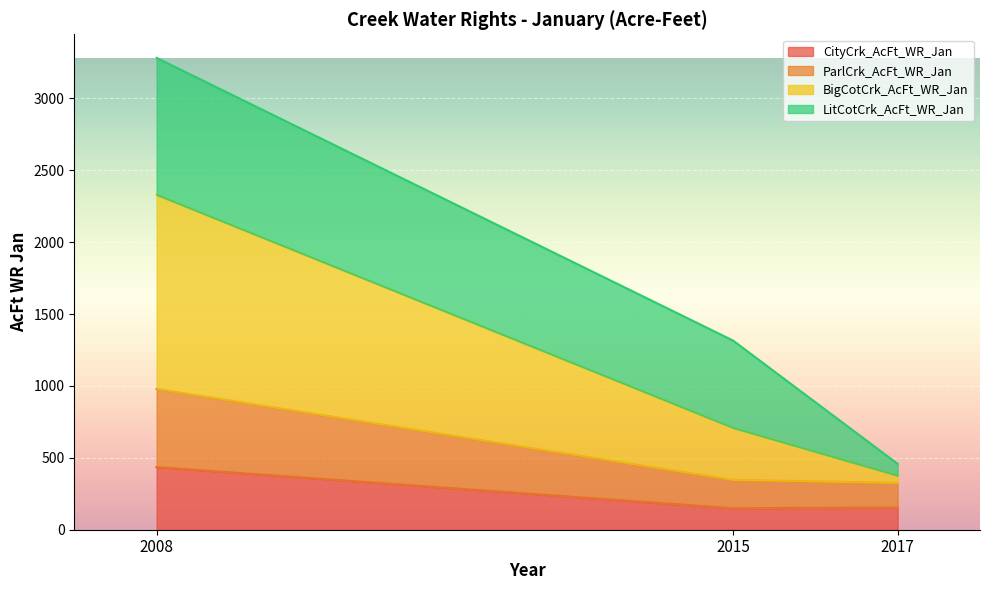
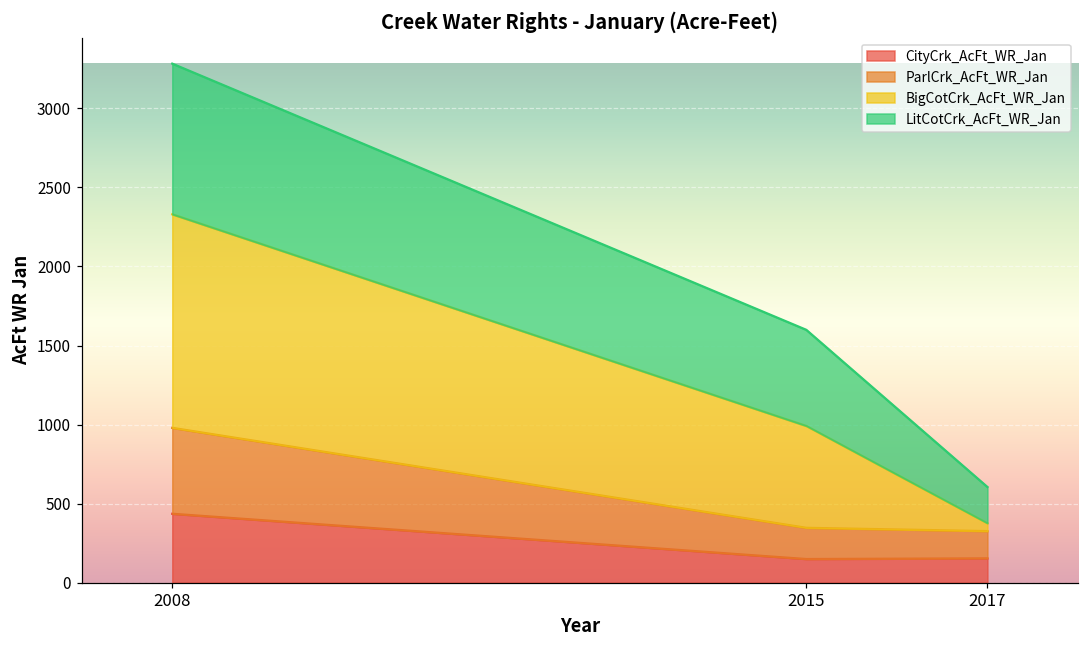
  {
    "BigCotCrk_AcFt_WR_Jan": {
      "2008": 1350,
-     "2015": 360,
+     "2015": 640,
      "2017": 50
    },
    "LitCotCrk_AcFt_WR_Jan": {
      "2008": 950,
      "2015": 610,
-     "2017": 80
+     "2017": 230
    }
  }
